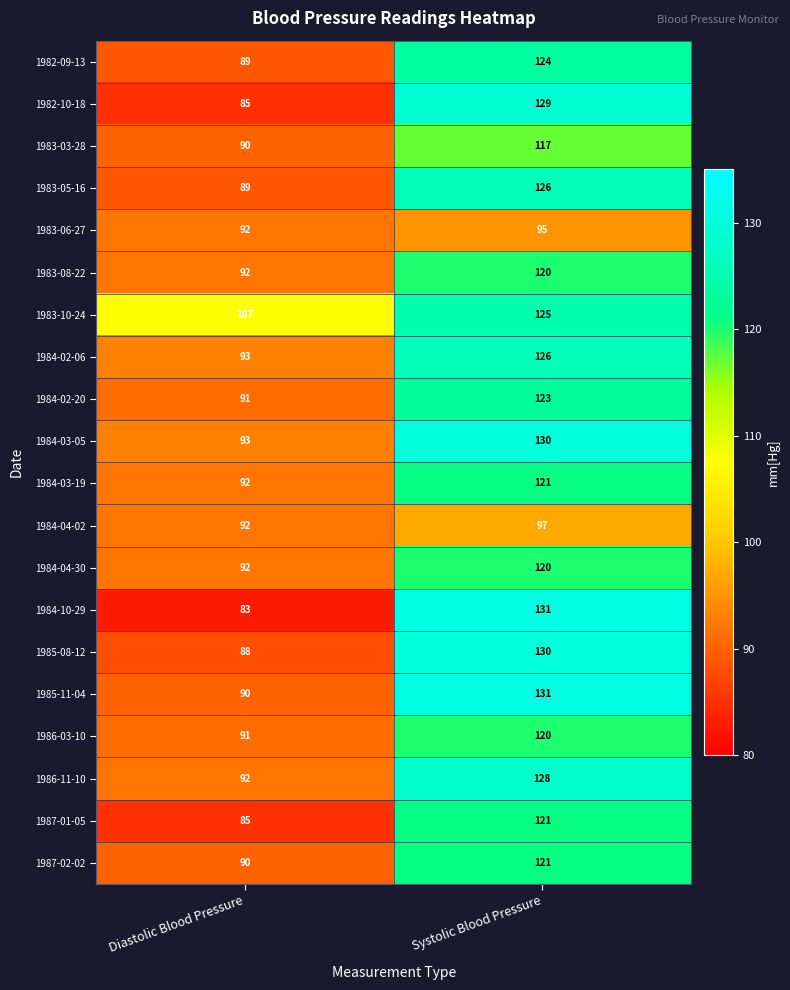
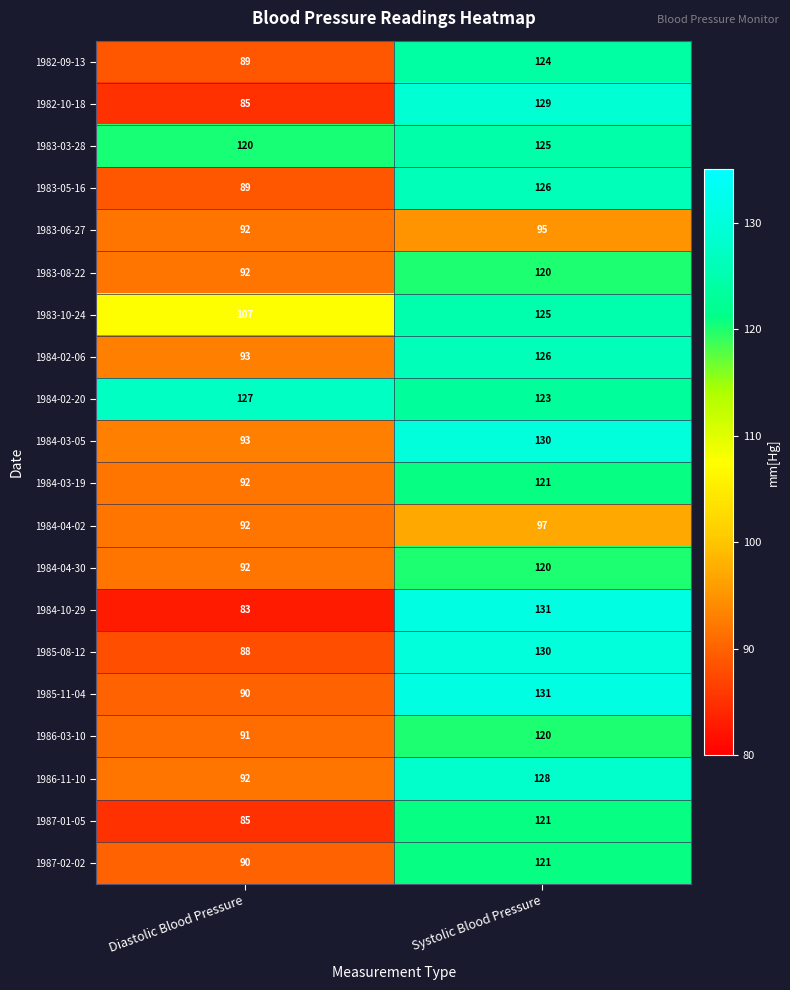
  {
    "1982-09-13": {
      "Diastolic Blood Pressure": 89,
      "Systolic Blood Pressure": 124
    },
    "1982-10-18": {
      "Diastolic Blood Pressure": 85,
      "Systolic Blood Pressure": 129
    },
    "1983-03-28": {
-     "Diastolic Blood Pressure": 90,
-     "Systolic Blood Pressure": 117
+     "Diastolic Blood Pressure": 120,
+     "Systolic Blood Pressure": 125
    },
    "1983-05-16": {
      "Diastolic Blood Pressure": 89,
      "Systolic Blood Pressure": 126
    },
    "1983-06-27": {
      "Diastolic Blood Pressure": 92,
      "Systolic Blood Pressure": 95
    },
    "1983-08-22": {
      "Diastolic Blood Pressure": 92,
      "Systolic Blood Pressure": 120
    },
    "1983-10-24": {
      "Diastolic Blood Pressure": 107,
      "Systolic Blood Pressure": 125
    },
    "1984-02-06": {
      "Diastolic Blood Pressure": 93,
      "Systolic Blood Pressure": 126
    },
    "1984-02-20": {
-     "Diastolic Blood Pressure": 91,
+     "Diastolic Blood Pressure": 127,
      "Systolic Blood Pressure": 123
    },
    "1984-03-05": {
      "Diastolic Blood Pressure": 93,
      "Systolic Blood Pressure": 130
    },
    "1984-03-19": {
      "Diastolic Blood Pressure": 92,
      "Systolic Blood Pressure": 121
    },
    "1984-04-02": {
      "Diastolic Blood Pressure": 92,
      "Systolic Blood Pressure": 97
    },
    "1984-04-30": {
      "Diastolic Blood Pressure": 92,
      "Systolic Blood Pressure": 120
    },
    "1984-10-29": {
      "Diastolic Blood Pressure": 83,
      "Systolic Blood Pressure": 131
    },
    "1985-08-12": {
      "Diastolic Blood Pressure": 88,
      "Systolic Blood Pressure": 130
    },
    "1985-11-04": {
      "Diastolic Blood Pressure": 90,
      "Systolic Blood Pressure": 131
    },
    "1986-03-10": {
      "Diastolic Blood Pressure": 91,
      "Systolic Blood Pressure": 120
    },
    "1986-11-10": {
      "Diastolic Blood Pressure": 92,
      "Systolic Blood Pressure": 128
    },
    "1987-01-05": {
      "Diastolic Blood Pressure": 85,
      "Systolic Blood Pressure": 121
    },
    "1987-02-02": {
      "Diastolic Blood Pressure": 90,
      "Systolic Blood Pressure": 121
    }
  }
